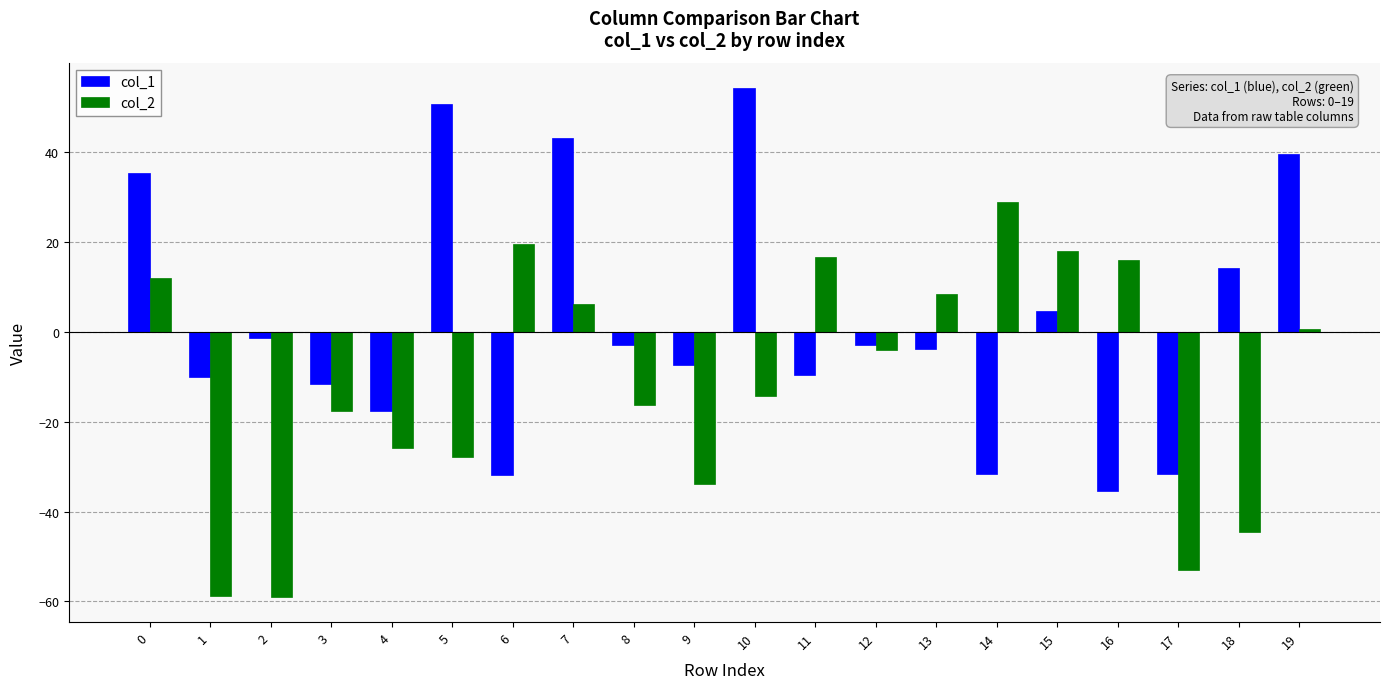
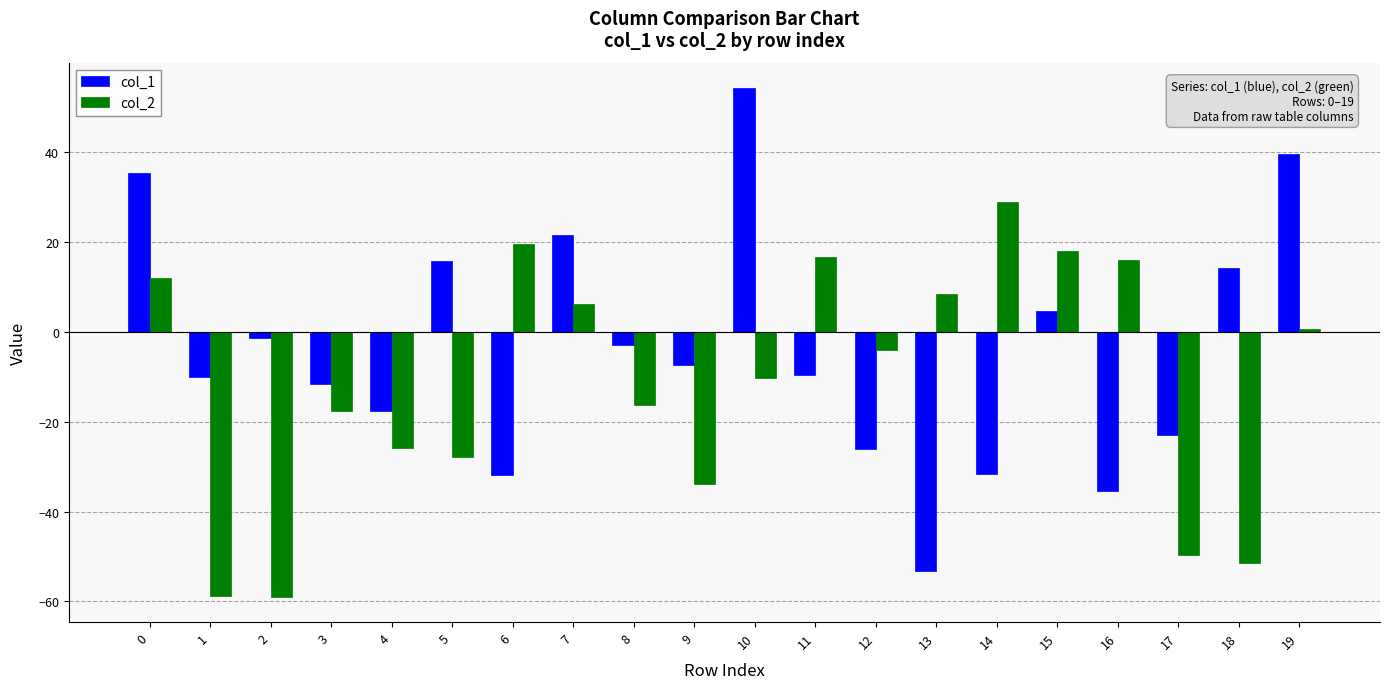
  {
    "col_1": {
      "0": 35,
      "1": -10,
      "2": -1,
      "3": -12,
      "4": -18,
-     "5": 51,
+     "5": 16,
      "6": -32,
-     "7": 43,
+     "7": 21,
      "8": -3,
      "9": -7,
      "10": 54,
      "11": -10,
-     "12": -3,
-     "13": -4,
+     "12": -26,
+     "13": -53,
      "14": -32,
      "15": 5,
      "16": -35,
-     "17": -32,
+     "17": -23,
      "18": 14,
      "19": 39
    },
    "col_2": {
      "0": 12,
      "1": -59,
      "2": -59,
      "3": -18,
      "4": -26,
      "5": -28,
      "6": 20,
      "7": 6,
      "8": -16,
      "9": -34,
-     "10": -14,
+     "10": -10,
      "11": 17,
      "12": -4,
      "13": 8,
      "14": 29,
      "15": 18,
      "16": 16,
-     "17": -53,
-     "18": -45,
+     "17": -50,
+     "18": -52,
      "19": 1
    }
  }
